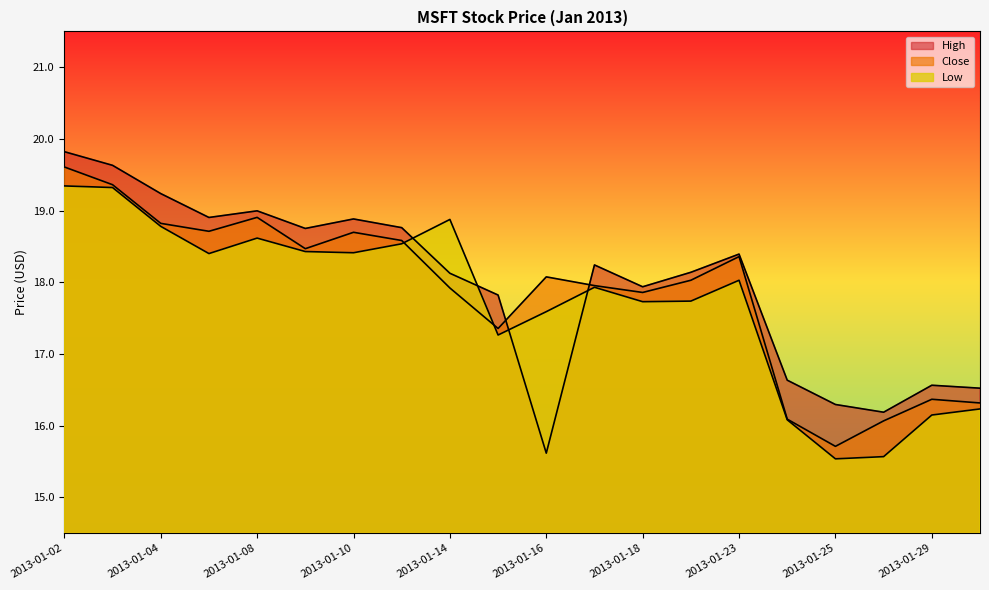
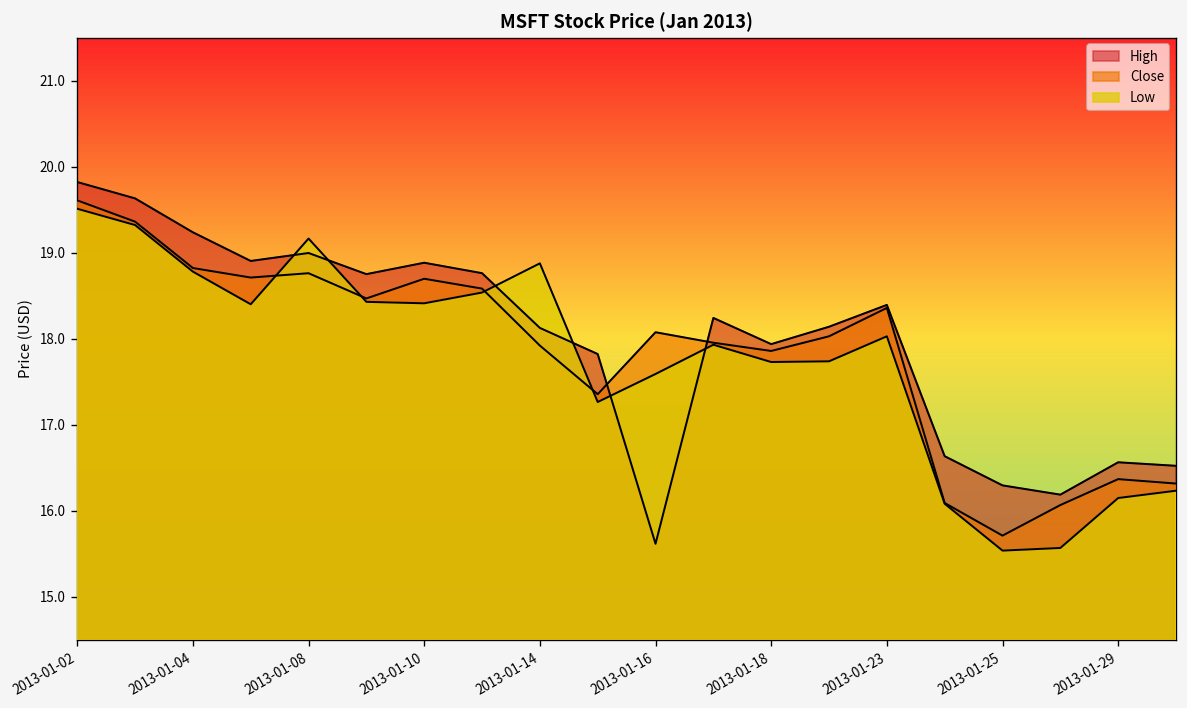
  {
    "High": {
      "2013-01-02": 19.8,
      "2013-01-04": 19.2,
      "2013-01-08": 19.0,
      "2013-01-10": 18.9,
      "2013-01-14": 18.1,
      "2013-01-16": 15.6,
      "2013-01-18": 17.9,
      "2013-01-23": 18.4,
      "2013-01-25": 16.3,
      "2013-01-29": 16.6
    },
    "Close": {
      "2013-01-02": 19.6,
      "2013-01-04": 18.8,
-     "2013-01-08": 18.9,
+     "2013-01-08": 18.8,
      "2013-01-10": 18.7,
      "2013-01-14": 17.9,
      "2013-01-16": 18.1,
      "2013-01-18": 17.9,
      "2013-01-23": 18.4,
      "2013-01-25": 15.7,
      "2013-01-29": 16.4
    },
    "Low": {
-     "2013-01-02": 19.3,
+     "2013-01-02": 19.5,
      "2013-01-04": 18.8,
-     "2013-01-08": 18.6,
+     "2013-01-08": 19.2,
      "2013-01-10": 18.4,
      "2013-01-14": 18.9,
      "2013-01-16": 17.6,
      "2013-01-18": 17.7,
      "2013-01-23": 18.0,
      "2013-01-25": 15.5,
      "2013-01-29": 16.1
    }
  }
